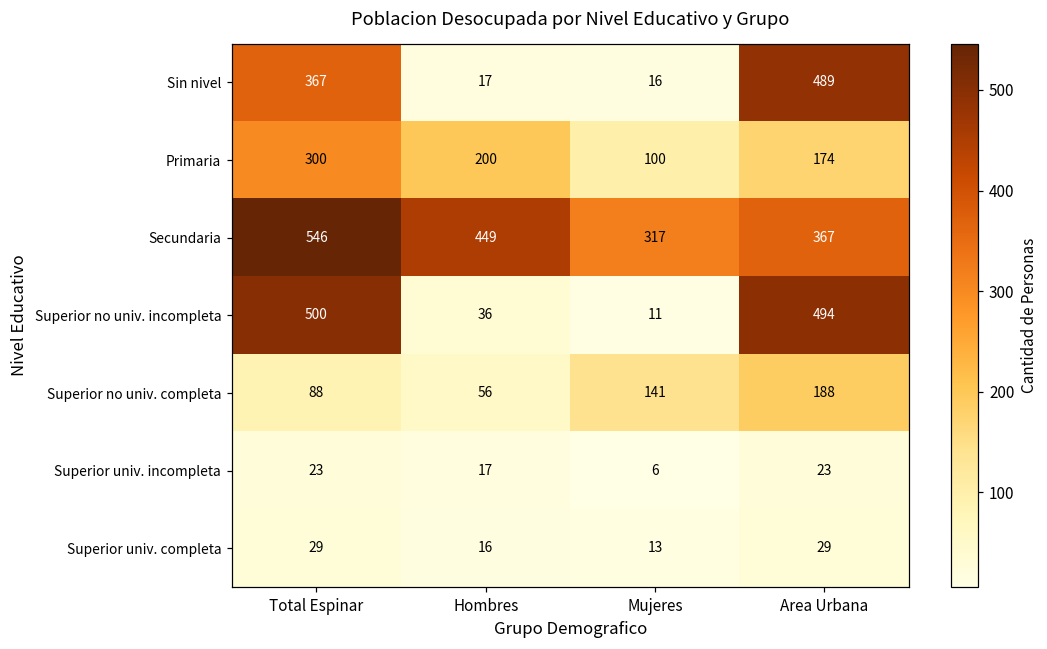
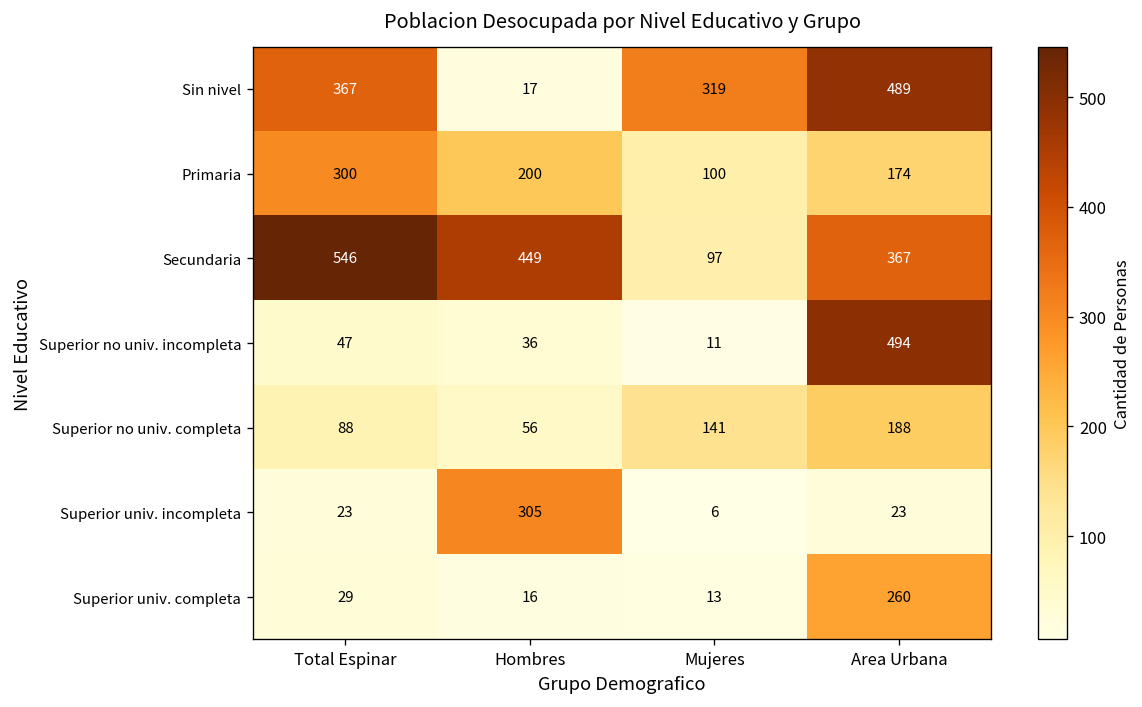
  {
    "Sin nivel": {
      "Total Espinar": 367,
      "Hombres": 17,
-     "Mujeres": 16,
+     "Mujeres": 319,
      "Area Urbana": 489
    },
    "Primaria": {
      "Total Espinar": 300,
      "Hombres": 200,
      "Mujeres": 100,
      "Area Urbana": 174
    },
    "Secundaria": {
      "Total Espinar": 546,
      "Hombres": 449,
-     "Mujeres": 317,
+     "Mujeres": 97,
      "Area Urbana": 367
    },
    "Superior no univ. incompleta": {
-     "Total Espinar": 500,
+     "Total Espinar": 47,
      "Hombres": 36,
      "Mujeres": 11,
      "Area Urbana": 494
    },
    "Superior no univ. completa": {
      "Total Espinar": 88,
      "Hombres": 56,
      "Mujeres": 141,
      "Area Urbana": 188
    },
    "Superior univ. incompleta": {
      "Total Espinar": 23,
-     "Hombres": 17,
+     "Hombres": 305,
      "Mujeres": 6,
      "Area Urbana": 23
    },
    "Superior univ. completa": {
      "Total Espinar": 29,
      "Hombres": 16,
      "Mujeres": 13,
-     "Area Urbana": 29
+     "Area Urbana": 260
    }
  }
